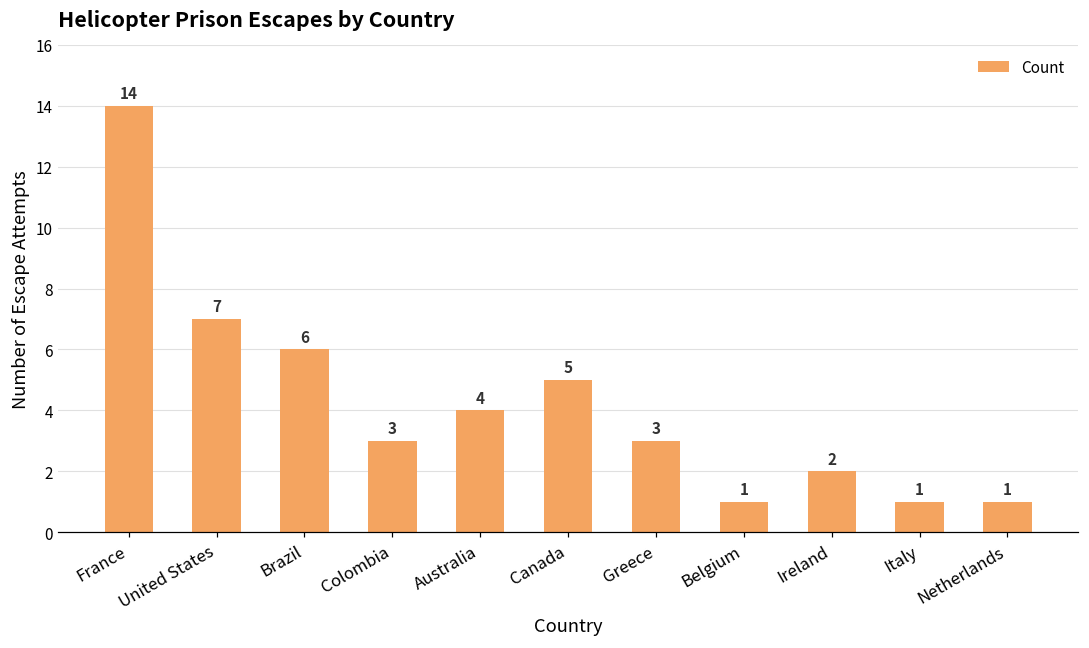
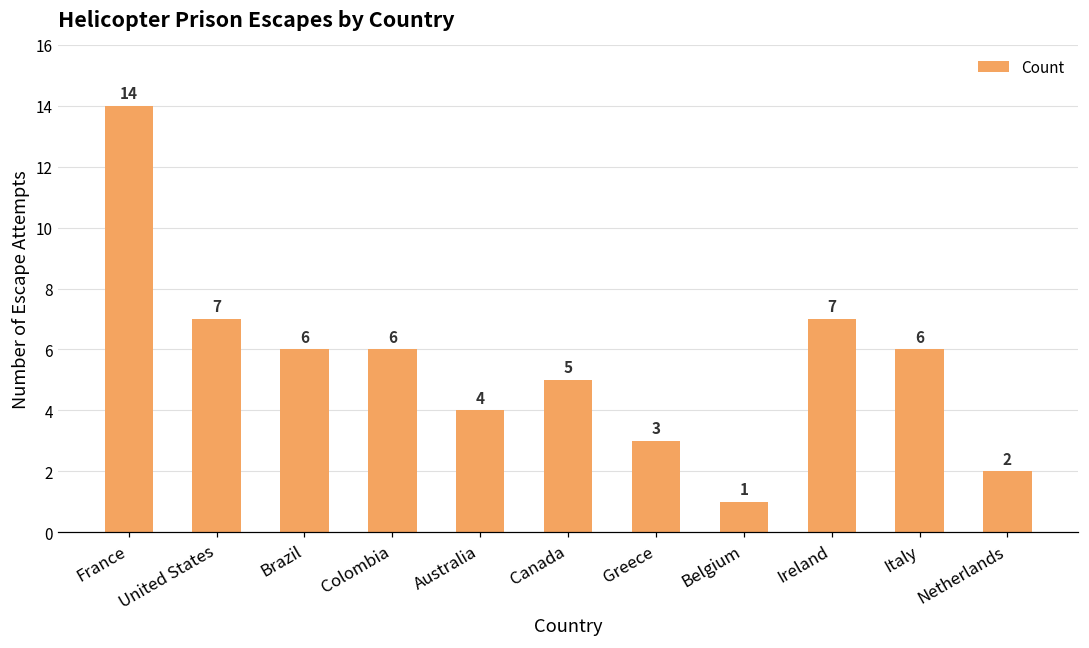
  {
    "France": 14,
    "United States": 7,
    "Brazil": 6,
-   "Colombia": 3,
+   "Colombia": 6,
    "Australia": 4,
    "Canada": 5,
    "Greece": 3,
    "Belgium": 1,
-   "Ireland": 2,
-   "Italy": 1,
-   "Netherlands": 1
+   "Ireland": 7,
+   "Italy": 6,
+   "Netherlands": 2
  }
